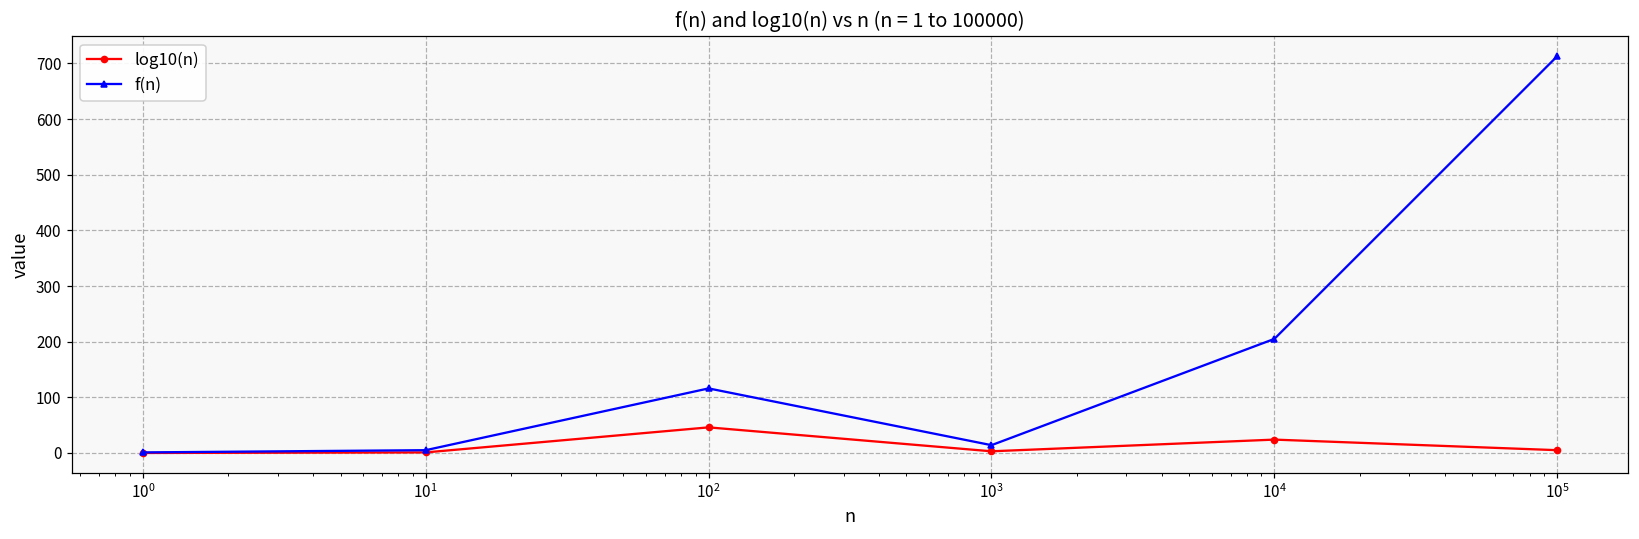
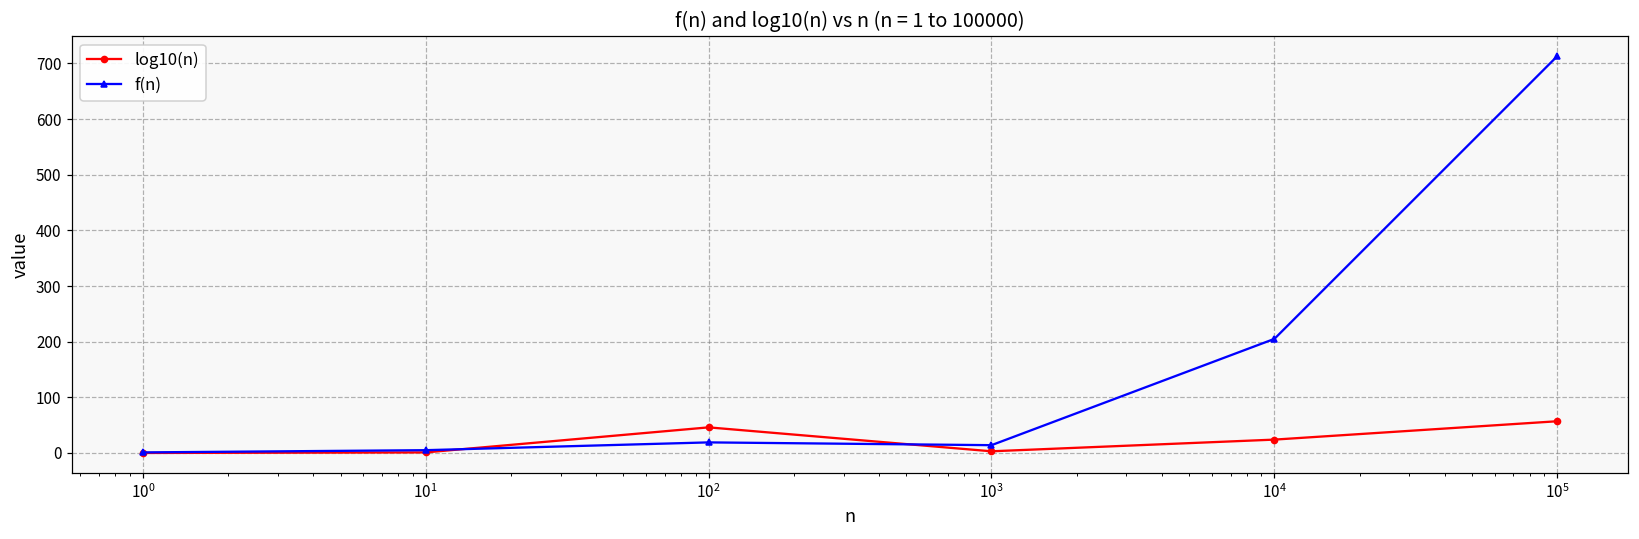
  {
    "log10(n)": {
      "10^2": 50,
      "10^3": 0,
      "10^4": 20,
-     "10^5": 10
+     "10^5": 60
    },
    "f(n)": {
-     "10^2": 120,
+     "10^2": 20,
      "10^3": 10,
      "10^4": 210,
      "10^5": 710
    }
  }
